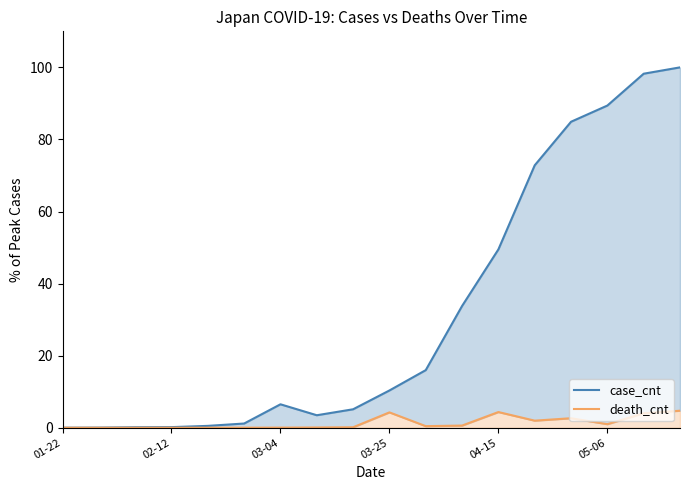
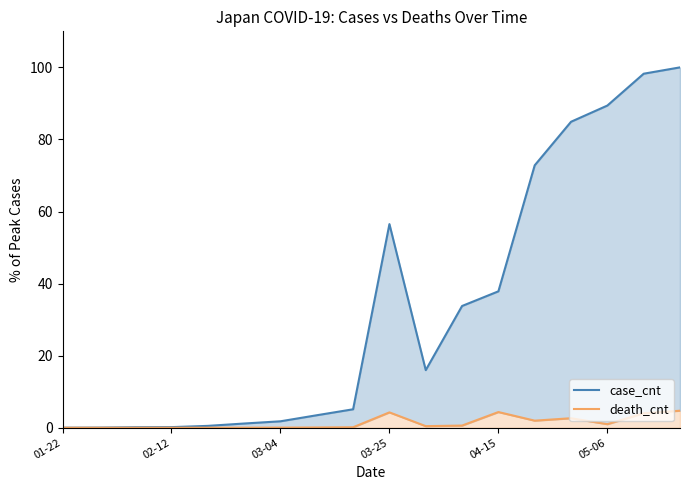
  {
    "case_cnt": {
-     "03-04": 7,
-     "03-25": 10,
-     "04-15": 49,
+     "03-04": 2,
+     "03-25": 57,
+     "04-15": 38,
      "05-06": 89
    },
    "death_cnt": {
      "03-04": 0,
      "03-25": 4,
      "04-15": 4,
      "05-06": 1
    }
  }
